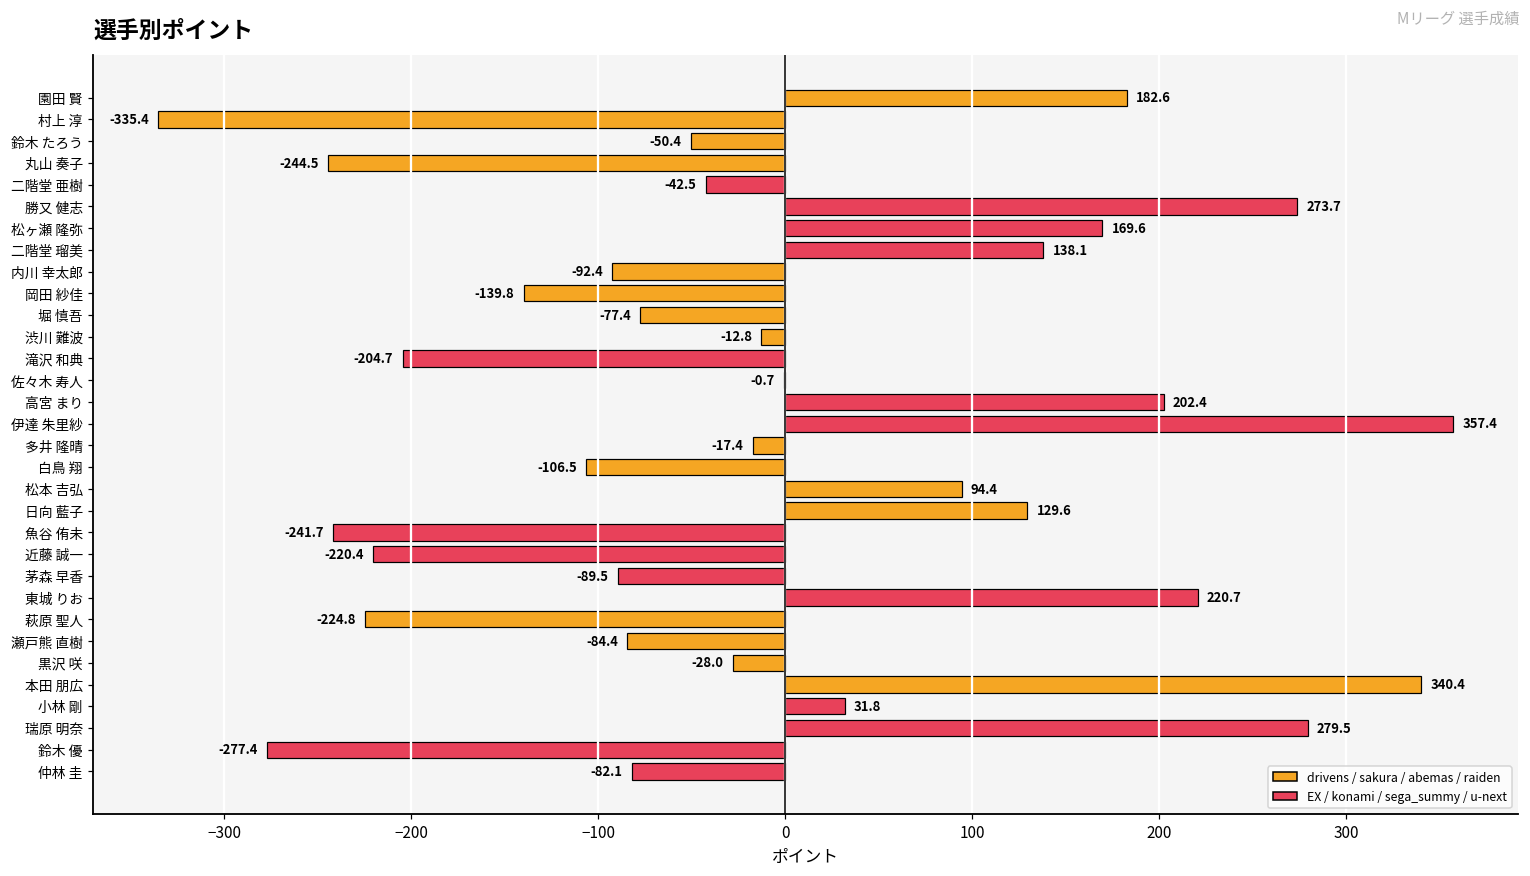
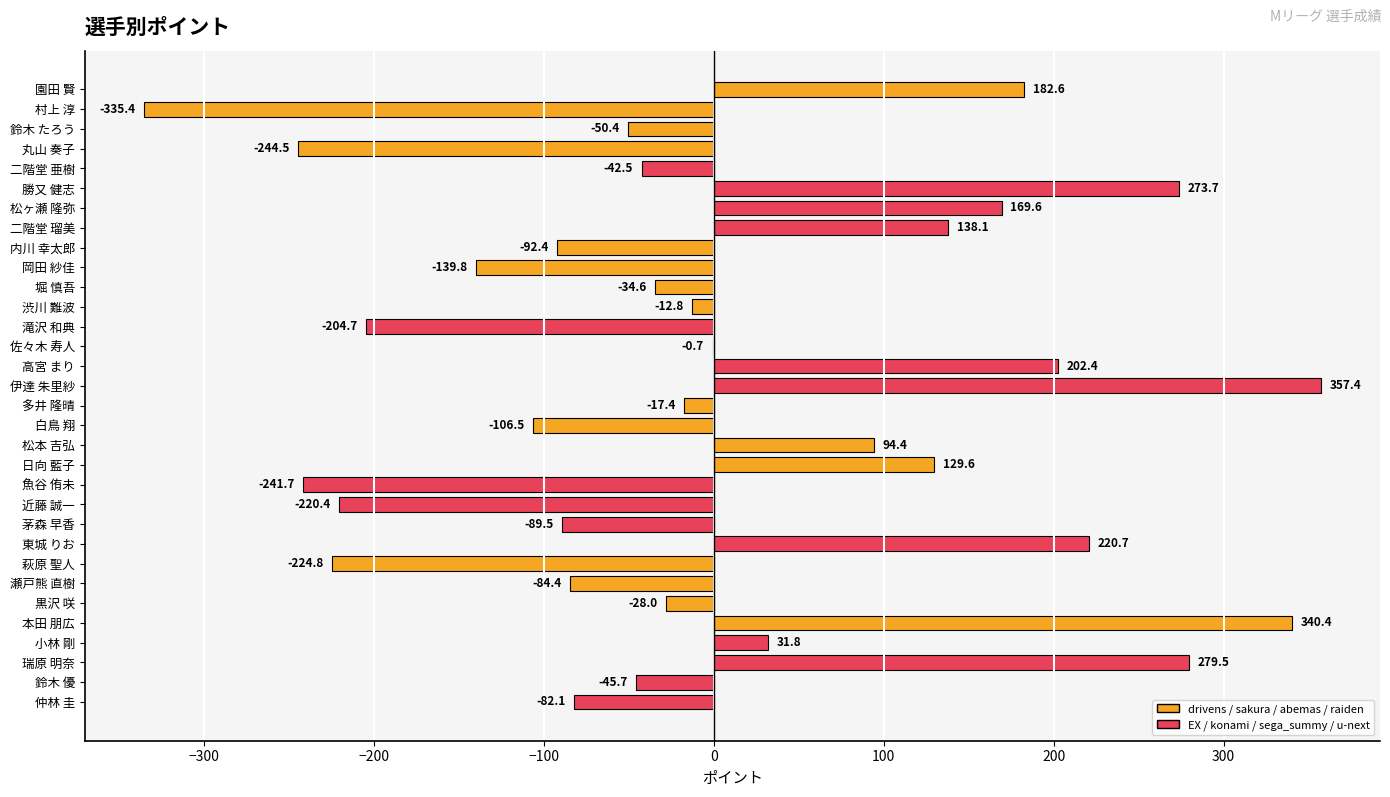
  {
    "園田 賢": 182.6,
    "村上 淳": -335.4,
    "鈴木 たろう": -50.4,
    "丸山 奏子": -244.5,
    "二階堂 亜樹": -42.5,
    "勝又 健志": 273.7,
    "松ヶ瀬 隆弥": 169.6,
    "二階堂 瑠美": 138.1,
    "内川 幸太郎": -92.4,
    "岡田 紗佳": -139.8,
-   "堀 慎吾": -77.4,
+   "堀 慎吾": -34.6,
    "渋川 難波": -12.8,
    "滝沢 和典": -204.7,
    "佐々木 寿人": -0.7,
    "高宮 まり": 202.4,
    "伊達 朱里紗": 357.4,
    "多井 隆晴": -17.4,
    "白鳥 翔": -106.5,
    "松本 吉弘": 94.4,
    "日向 藍子": 129.6,
    "魚谷 侑未": -241.7,
    "近藤 誠一": -220.4,
    "茅森 早香": -89.5,
    "東城 りお": 220.7,
    "萩原 聖人": -224.8,
    "瀬戸熊 直樹": -84.4,
    "黒沢 咲": -28.0,
    "本田 朋広": 340.4,
    "小林 剛": 31.8,
    "瑞原 明奈": 279.5,
-   "鈴木 優": -277.4,
+   "鈴木 優": -45.7,
    "仲林 圭": -82.1
  }
